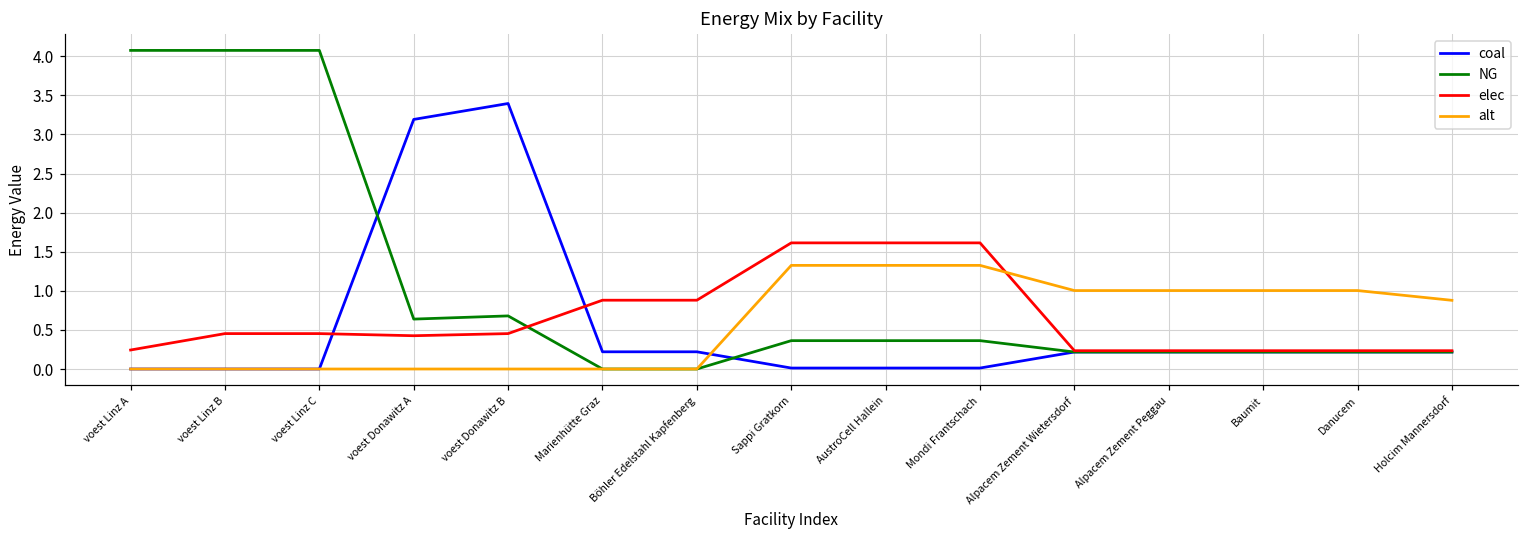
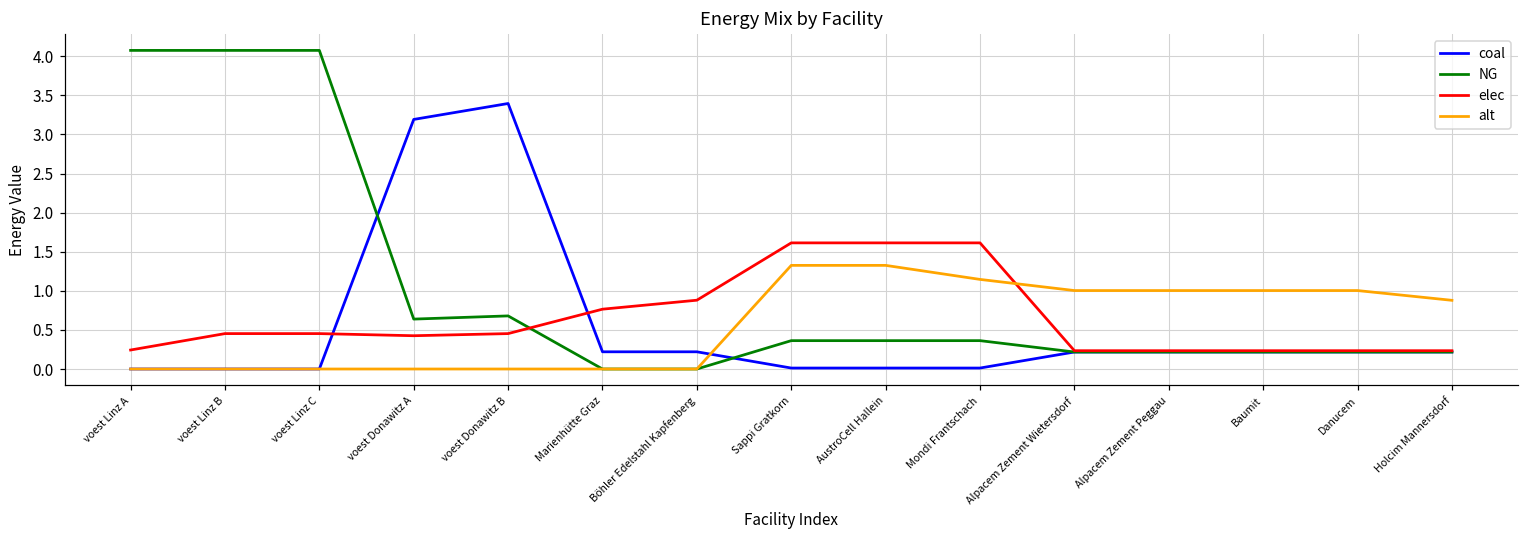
  {
    "coal": {
      "voest Donawitz A": 3.2,
      "voest Donawitz B": 3.4,
      "Marienhütte Graz": 0.2,
      "Böhler Edelstahl Kapfenberg": 0.2,
      "Sappi Gratkorn": 0.0,
      "AustroCell Hallein": 0.0,
      "Mondi Frantschach": 0.0
    },
    "NG": {
      "voest Linz A": 4.1,
      "voest Linz B": 4.1,
      "voest Linz C": 4.1,
      "voest Donawitz A": 0.6,
      "voest Donawitz B": 0.7,
      "Sappi Gratkorn": 0.4,
      "AustroCell Hallein": 0.4,
      "Mondi Frantschach": 0.4
    },
    "elec": {
      "voest Linz A": 0.2,
      "voest Linz B": 0.5,
      "voest Linz C": 0.5,
      "voest Donawitz A": 0.4,
      "voest Donawitz B": 0.5,
-     "Marienhütte Graz": 0.9,
+     "Marienhütte Graz": 0.8,
      "Böhler Edelstahl Kapfenberg": 0.9,
      "Sappi Gratkorn": 1.6,
      "AustroCell Hallein": 1.6,
      "Mondi Frantschach": 1.6
    },
    "alt": {
      "voest Donawitz A": 0.0,
      "voest Donawitz B": 0.0,
      "Sappi Gratkorn": 1.3,
      "AustroCell Hallein": 1.3,
-     "Mondi Frantschach": 1.3,
+     "Mondi Frantschach": 1.1,
      "Alpacem Zement Wietersdorf": 1.0,
      "Alpacem Zement Peggau": 1.0,
      "Baumit": 1.0,
      "Danucem": 1.0,
      "Holcim Mannersdorf": 0.9
    }
  }
